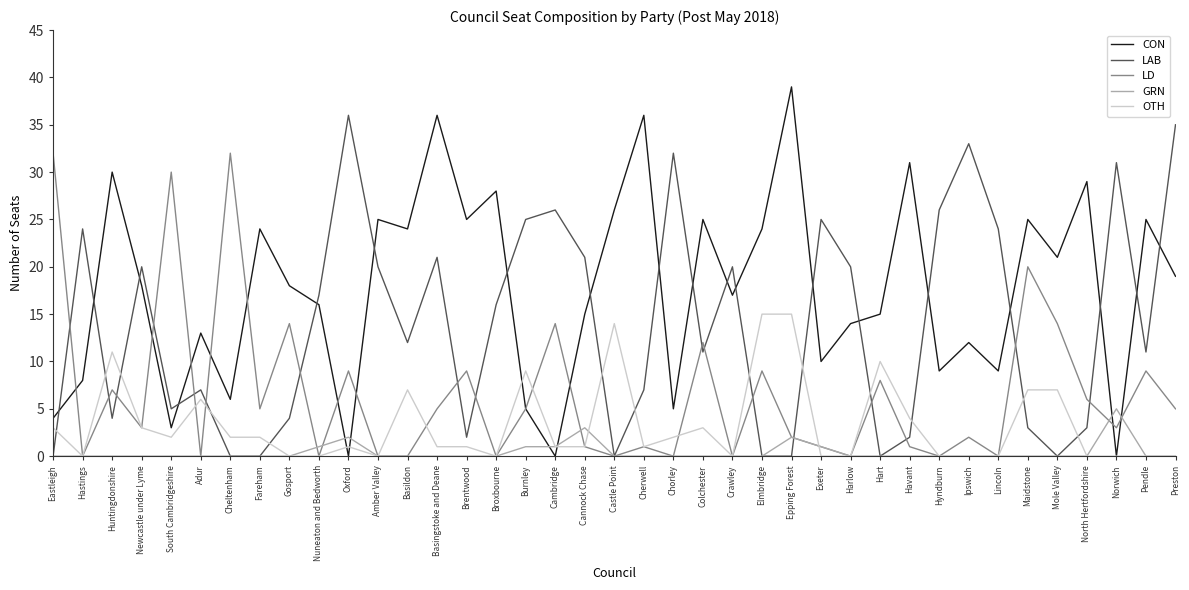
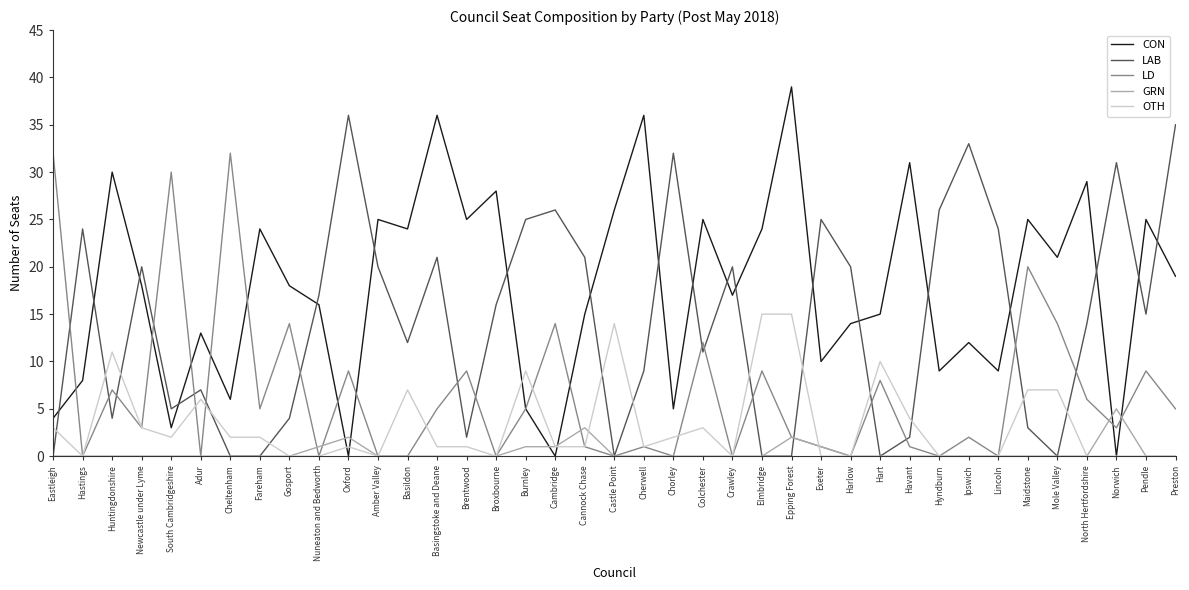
  {
    "CON": {
      "Eastleigh": 4,
      "Hastings": 8,
      "Huntingdonshire": 30,
      "Newcastle under Lyme": 18,
      "South Cambridgeshire": 3,
      "Adur": 13,
      "Cheltenham": 6,
      "Fareham": 24,
      "Gosport": 18,
      "Nuneaton and Bedworth": 16,
      "Oxford": 0,
      "Amber Valley": 25,
      "Basildon": 24,
      "Basingstoke and Deane": 36,
      "Brentwood": 25,
      "Broxbourne": 28,
      "Cambridge": 0,
      "Cannock Chase": 15,
      "Castle Point": 26,
      "Cherwell": 36,
      "Chorley": 5,
      "Colchester": 25,
      "Crawley": 17,
      "Elmbridge": 24,
      "Epping Forest": 39,
      "Exeter": 10,
      "Harlow": 14,
      "Hart": 15,
      "Havant": 31,
      "Hyndburn": 9,
      "Ipswich": 12,
      "Lincoln": 9,
      "Maidstone": 25,
      "Mole Valley": 21,
      "North Hertfordshire": 29,
      "Pendle": 25,
      "Preston": 19
    },
    "LAB": {
      "Hastings": 24,
      "Huntingdonshire": 4,
      "Newcastle under Lyme": 20,
      "South Cambridgeshire": 5,
      "Adur": 7,
      "Gosport": 4,
      "Nuneaton and Bedworth": 17,
      "Oxford": 36,
      "Amber Valley": 20,
      "Basildon": 12,
      "Basingstoke and Deane": 21,
      "Brentwood": 2,
      "Broxbourne": 16,
      "Burnley": 25,
      "Cambridge": 26,
      "Cannock Chase": 21,
-     "Cherwell": 7,
+     "Cherwell": 9,
      "Chorley": 32,
      "Colchester": 11,
      "Crawley": 20,
      "Epping Forest": 0,
      "Exeter": 25,
      "Harlow": 20,
      "Havant": 2,
      "Hyndburn": 26,
      "Ipswich": 33,
      "Lincoln": 24,
      "Maidstone": 3,
-     "North Hertfordshire": 3,
+     "North Hertfordshire": 14,
      "Norwich": 31,
-     "Pendle": 11,
+     "Pendle": 15,
      "Preston": 35
    }
  }
